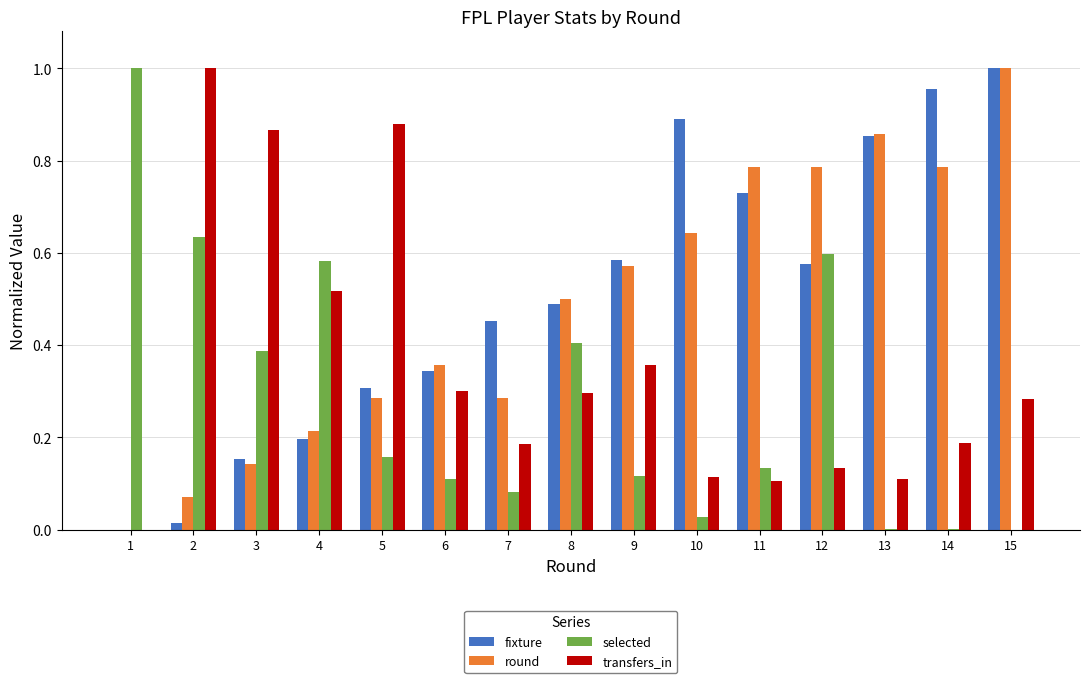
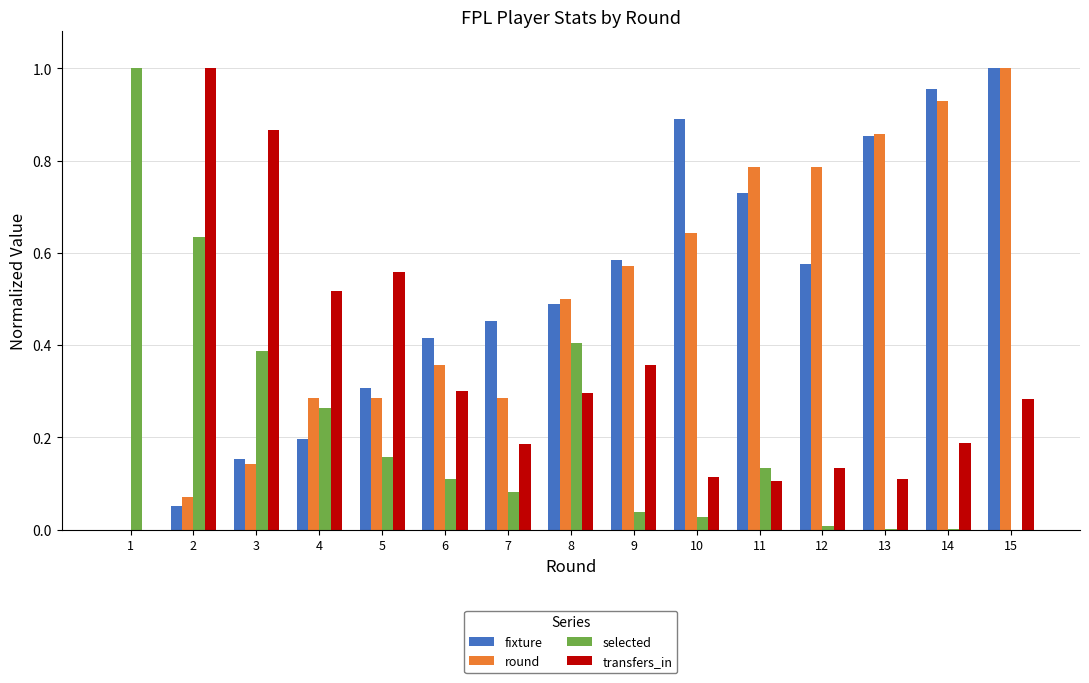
  {
    "fixture": {
      "1": 0.00,
-     "2": 0.01,
+     "2": 0.05,
      "3": 0.15,
      "4": 0.20,
      "5": 0.31,
-     "6": 0.34,
+     "6": 0.42,
      "7": 0.45,
      "8": 0.49,
      "9": 0.58,
      "10": 0.89,
      "11": 0.73,
      "12": 0.58,
      "13": 0.85,
      "14": 0.96,
      "15": 1.00
    },
    "round": {
      "1": 0.00,
      "2": 0.07,
      "3": 0.14,
-     "4": 0.21,
+     "4": 0.29,
      "5": 0.29,
      "6": 0.36,
      "7": 0.29,
      "8": 0.50,
      "9": 0.57,
      "10": 0.64,
      "11": 0.79,
      "12": 0.79,
      "13": 0.86,
-     "14": 0.79,
+     "14": 0.93,
      "15": 1.00
    },
    "selected": {
      "1": 1.00,
      "2": 0.64,
      "3": 0.39,
-     "4": 0.58,
+     "4": 0.26,
      "5": 0.16,
      "6": 0.11,
      "7": 0.08,
      "8": 0.40,
-     "9": 0.12,
+     "9": 0.04,
      "10": 0.03,
      "11": 0.13,
-     "12": 0.60,
+     "12": 0.01,
      "15": 0.00
    },
    "transfers_in": {
      "1": 0.00,
      "2": 1.00,
      "3": 0.87,
      "4": 0.52,
-     "5": 0.88,
+     "5": 0.56,
      "6": 0.30,
      "7": 0.19,
      "8": 0.30,
      "9": 0.36,
      "10": 0.11,
      "11": 0.11,
      "12": 0.13,
      "13": 0.11,
      "14": 0.19,
      "15": 0.28
    }
  }
